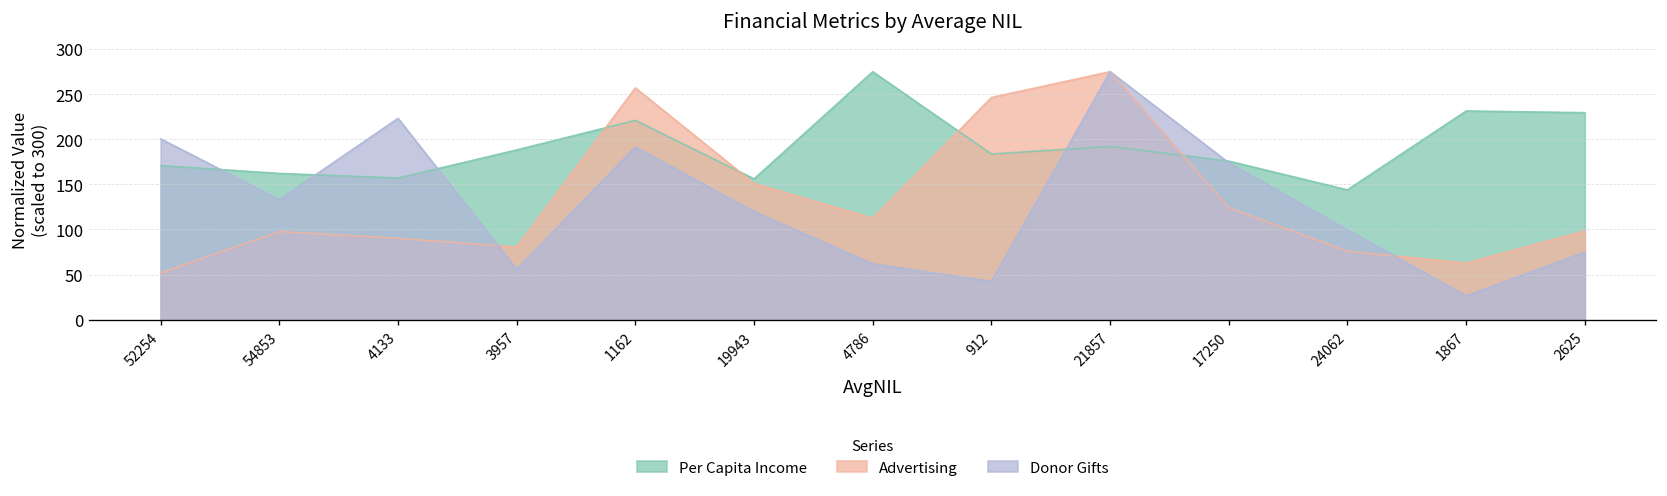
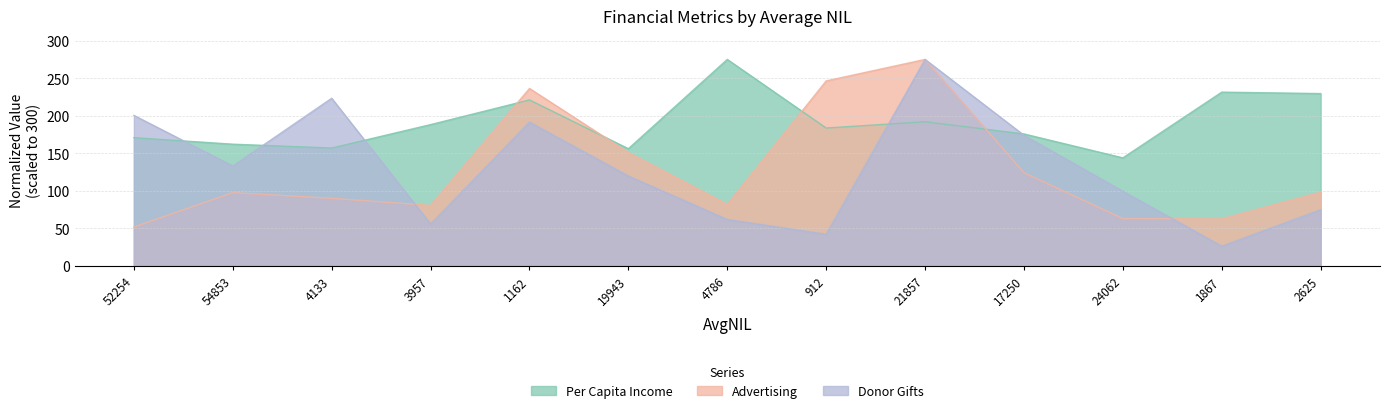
  {
    "Per Capita Income": {
      "52254": 170,
      "54853": 160,
      "4133": 160,
      "3957": 190,
      "1162": 220,
      "19943": 160,
      "4786": 280,
      "912": 180,
      "21857": 190,
      "24062": 140,
      "1867": 230,
      "2625": 230
    },
    "Advertising": {
      "52254": 50,
      "54853": 100,
      "4133": 90,
      "3957": 80,
-     "1162": 260,
+     "1162": 240,
      "19943": 150,
-     "4786": 110,
+     "4786": 80,
      "912": 250,
      "17250": 120,
-     "24062": 80,
+     "24062": 60,
      "1867": 60,
      "2625": 100
    },
    "Donor Gifts": {
      "52254": 200,
      "54853": 130,
      "4133": 220,
      "3957": 60,
      "1162": 190,
      "19943": 120,
      "4786": 60,
      "912": 40,
      "24062": 100,
      "1867": 30,
      "2625": 70
    }
  }
